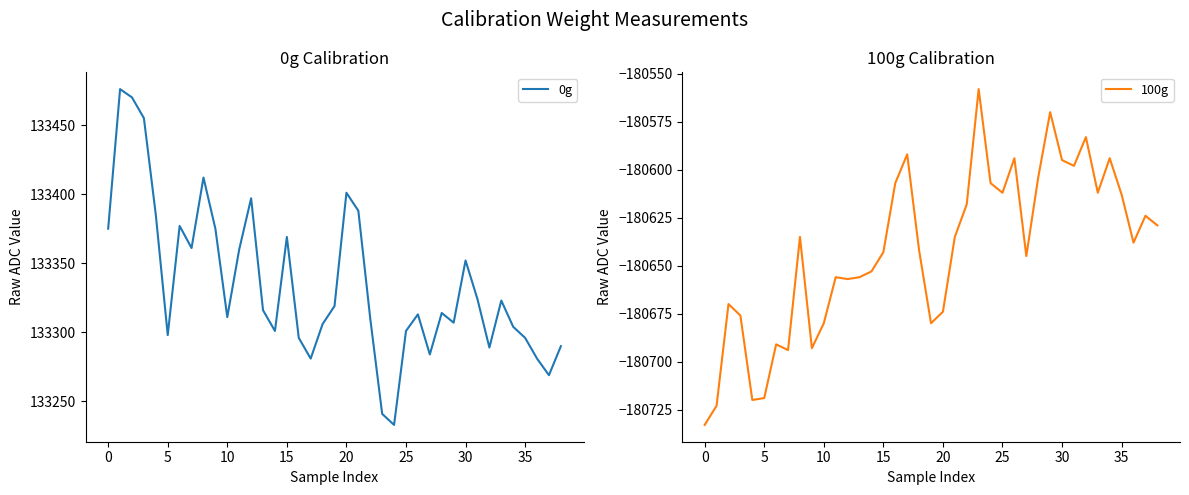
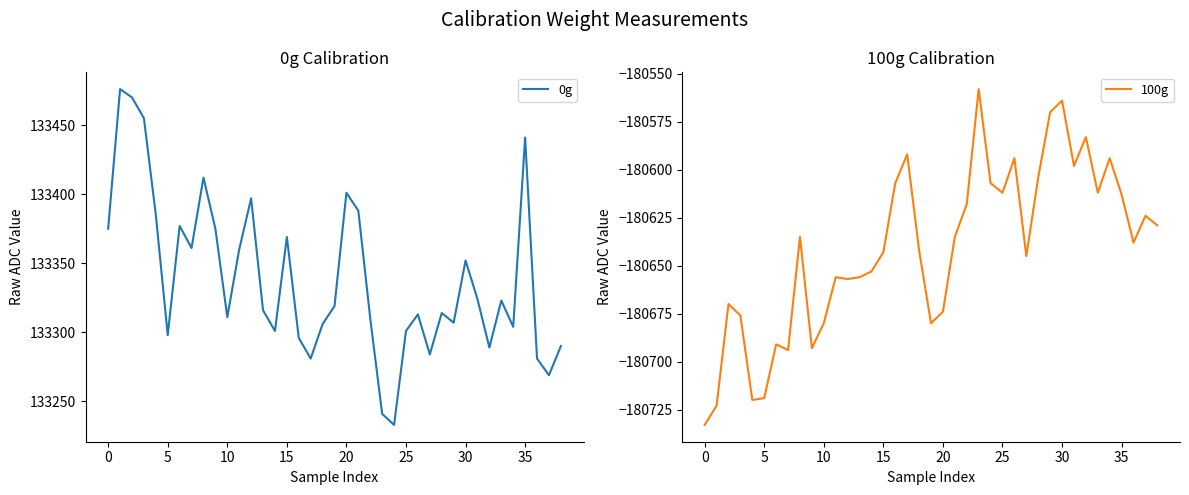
  {
    "0g Calibration": {
      "0": 133375,
      "5": 133298,
      "10": 133311,
      "15": 133369,
      "20": 133401,
      "25": 133301,
      "30": 133352,
-     "35": 133296
+     "35": 133441
    },
    "100g Calibration": {
      "0": -180733,
      "5": -180719,
      "10": -180680,
      "15": -180643,
      "20": -180674,
      "25": -180612,
-     "30": -180595,
+     "30": -180564,
      "35": -180613
    }
  }
